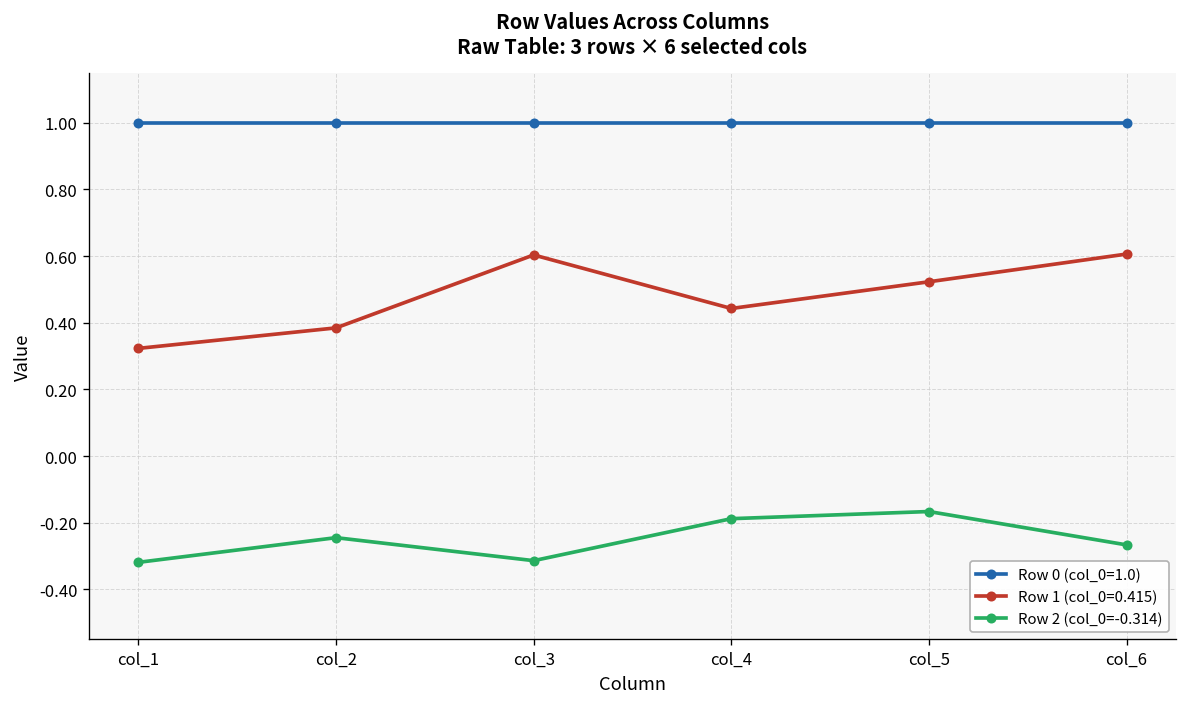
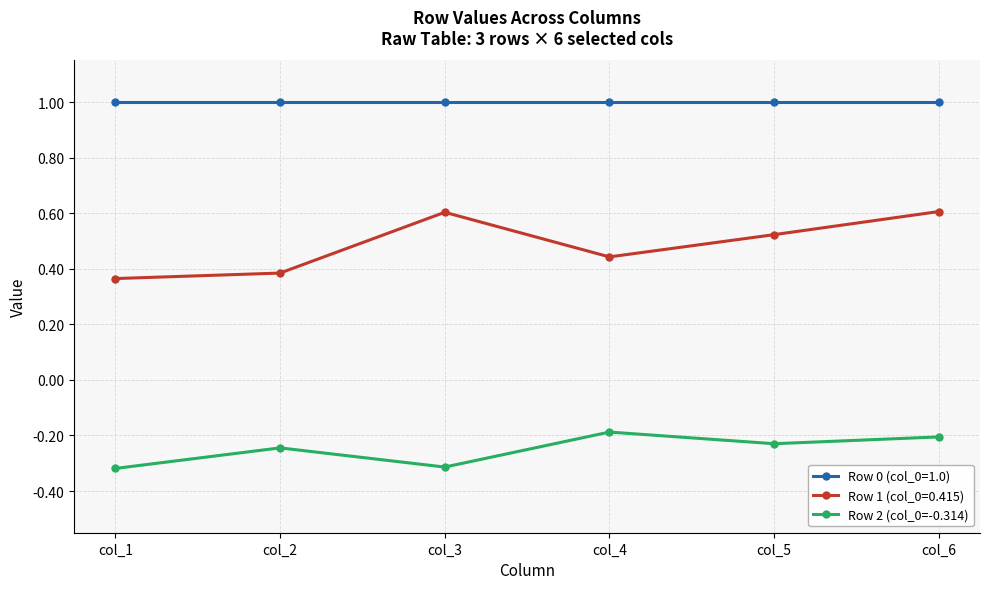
  {
    "Row 0 (col_0=1.0)": {
      "col_1": 1.00,
      "col_2": 1.00,
      "col_3": 1.00,
      "col_4": 1.00,
      "col_5": 1.00,
      "col_6": 1.00
    },
    "Row 1 (col_0=0.415)": {
-     "col_1": 0.32,
+     "col_1": 0.36,
      "col_2": 0.38,
      "col_3": 0.60,
      "col_4": 0.44,
      "col_5": 0.52,
      "col_6": 0.61
    },
    "Row 2 (col_0=-0.314)": {
      "col_1": -0.32,
      "col_2": -0.24,
      "col_3": -0.31,
      "col_4": -0.19,
-     "col_5": -0.17,
-     "col_6": -0.27
+     "col_5": -0.23,
+     "col_6": -0.21
    }
  }
